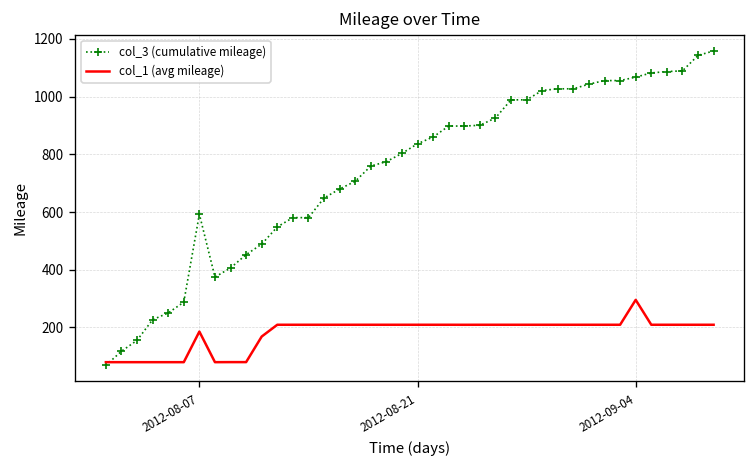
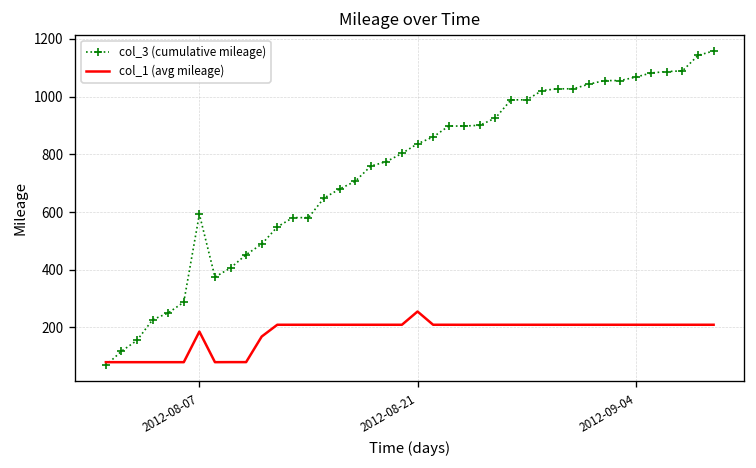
  {
    "col_3 (cumulative mileage)": {
      "2012-08-07": 590,
      "2012-08-21": 840,
      "2012-09-04": 1070
    },
    "col_1 (avg mileage)": {
      "2012-08-07": 190,
-     "2012-08-21": 210,
-     "2012-09-04": 300
+     "2012-08-21": 260,
+     "2012-09-04": 210
    }
  }
